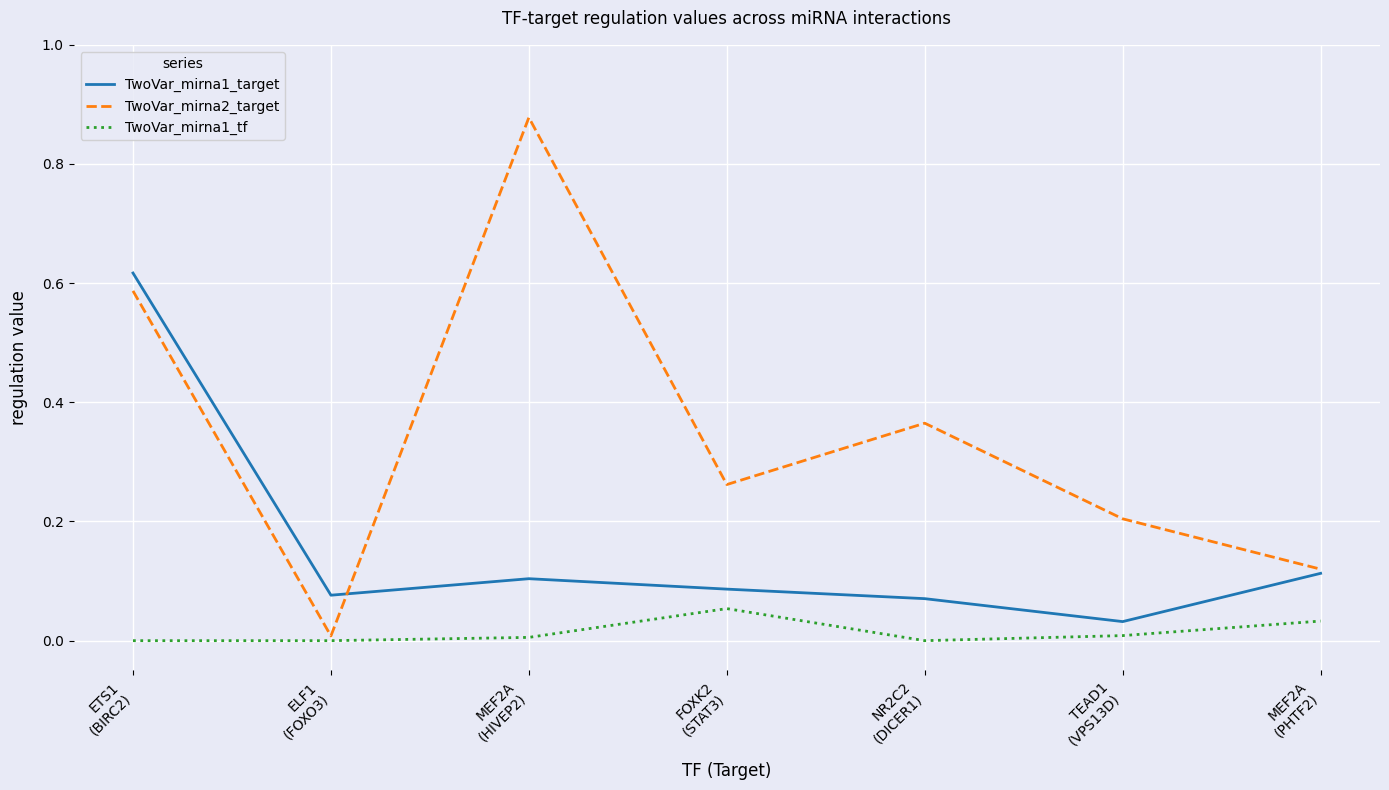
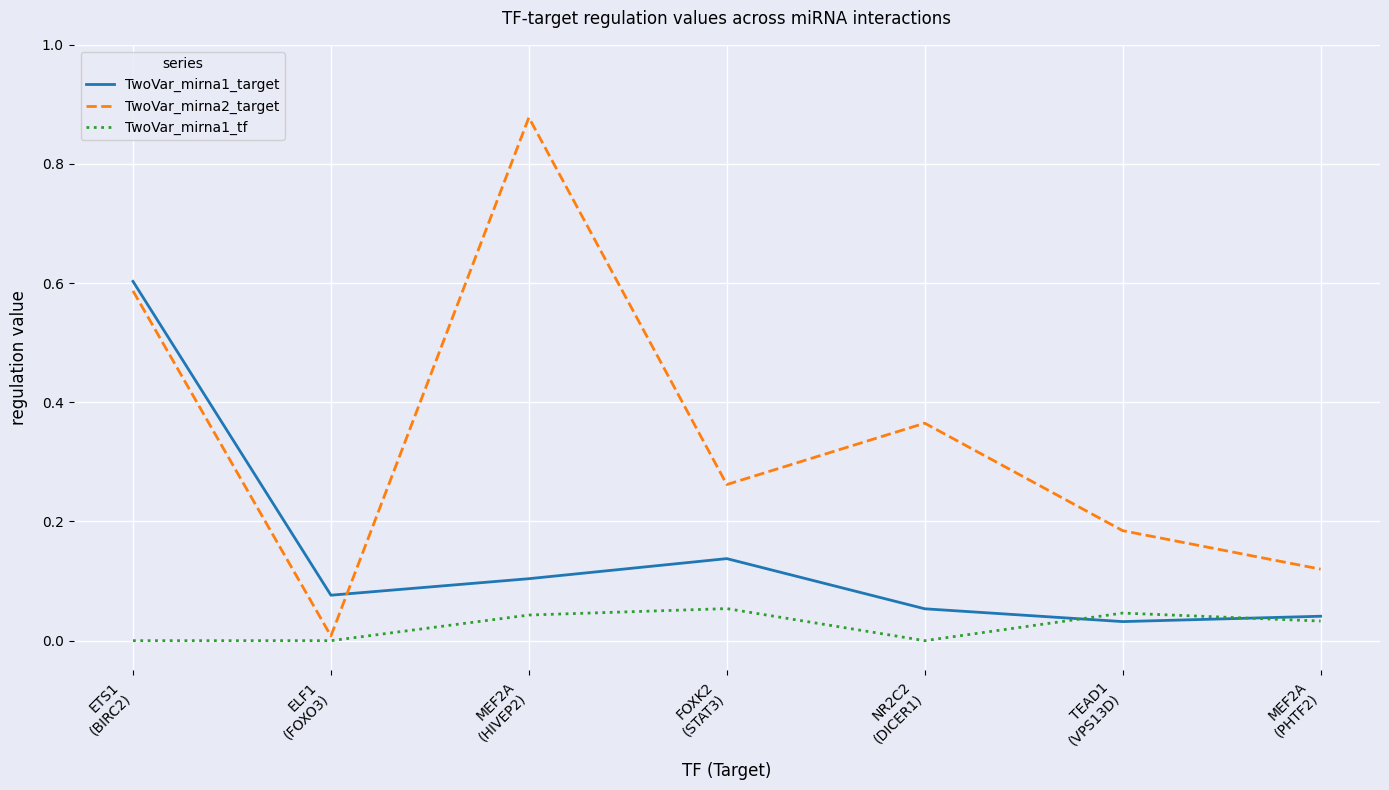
  {
    "TwoVar_mirna1_target": {
-     "ETS1 (BIRC2)": 0.62,
+     "ETS1 (BIRC2)": 0.60,
      "ELF1 (FOXO3)": 0.08,
      "MEF2A (HIVEP2)": 0.10,
-     "FOXK2 (STAT3)": 0.09,
-     "NR2C2 (DICER1)": 0.07,
+     "FOXK2 (STAT3)": 0.14,
+     "NR2C2 (DICER1)": 0.05,
      "TEAD1 (VPS13D)": 0.03,
-     "MEF2A (PHTF2)": 0.11
+     "MEF2A (PHTF2)": 0.04
    },
    "TwoVar_mirna2_target": {
      "ETS1 (BIRC2)": 0.59,
      "ELF1 (FOXO3)": 0.01,
      "MEF2A (HIVEP2)": 0.88,
      "FOXK2 (STAT3)": 0.26,
      "NR2C2 (DICER1)": 0.37,
-     "TEAD1 (VPS13D)": 0.20,
+     "TEAD1 (VPS13D)": 0.18,
      "MEF2A (PHTF2)": 0.12
    },
    "TwoVar_mirna1_tf": {
      "ETS1 (BIRC2)": 0.00,
      "ELF1 (FOXO3)": 0.00,
-     "MEF2A (HIVEP2)": 0.01,
+     "MEF2A (HIVEP2)": 0.04,
      "FOXK2 (STAT3)": 0.05,
      "NR2C2 (DICER1)": 0.00,
-     "TEAD1 (VPS13D)": 0.01,
+     "TEAD1 (VPS13D)": 0.05,
      "MEF2A (PHTF2)": 0.03
    }
  }
